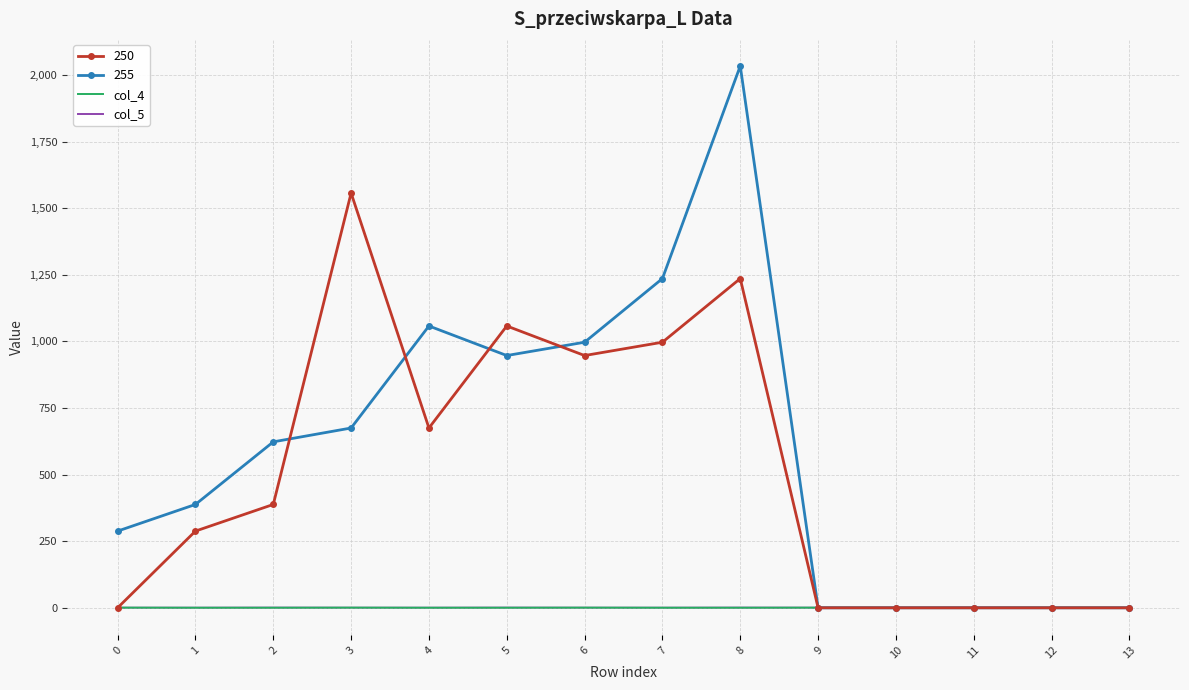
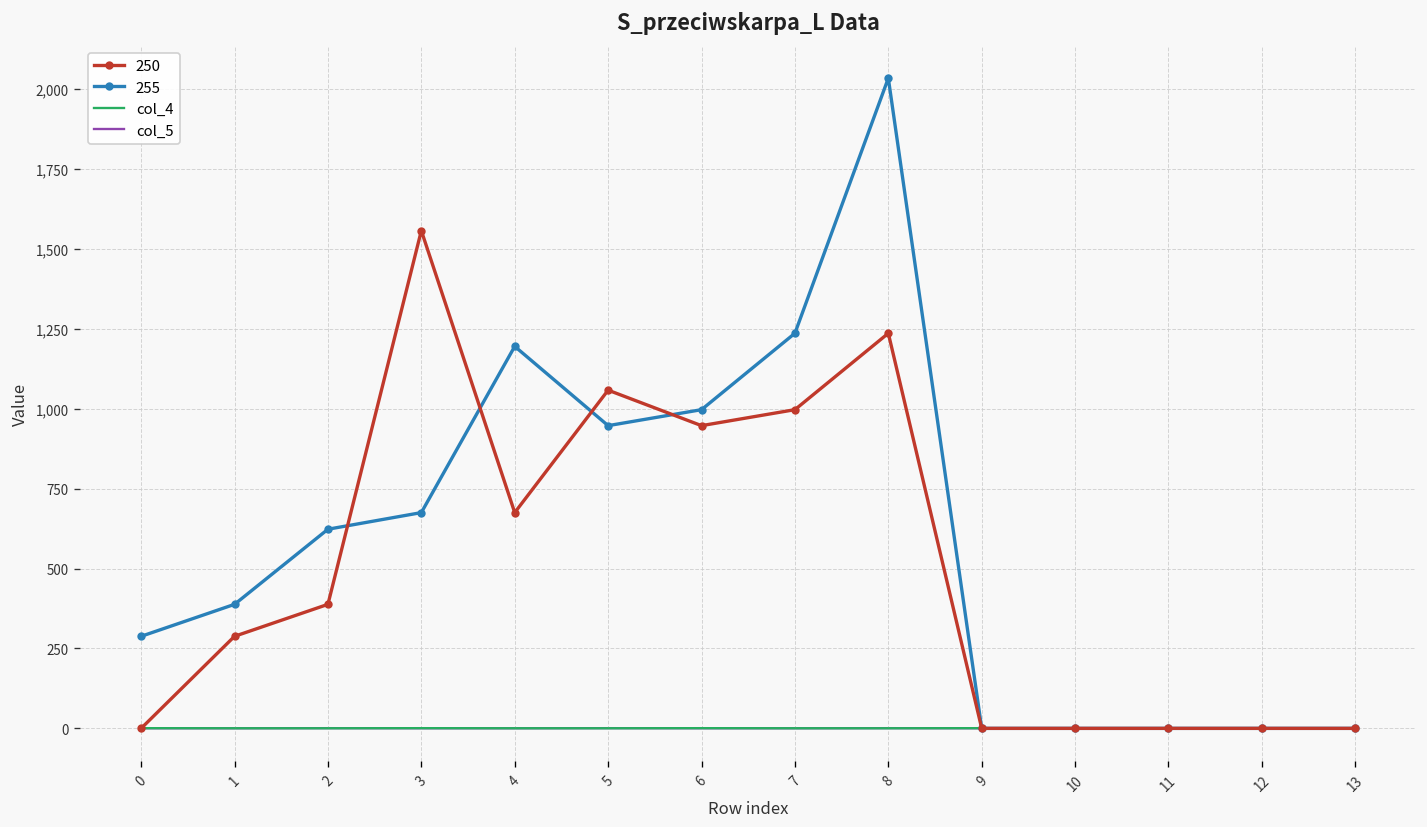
  {
    "250": {
      "1": "290",
      "2": "390",
      "3": "1,560",
      "4": "680",
      "5": "1,060",
      "6": "950",
      "7": "1,000",
      "8": "1,240"
    },
    "255": {
      "0": "290",
      "1": "390",
      "2": "620",
      "3": "680",
-     "4": "1,060",
+     "4": "1,200",
      "5": "950",
      "6": "1,000",
      "7": "1,240",
      "8": "2,030"
    },
    "col_5": {
      "1": "0",
      "2": "0",
      "3": "0",
      "4": "0",
      "5": "0",
      "6": "0",
      "7": "0",
      "8": "0"
    }
  }
